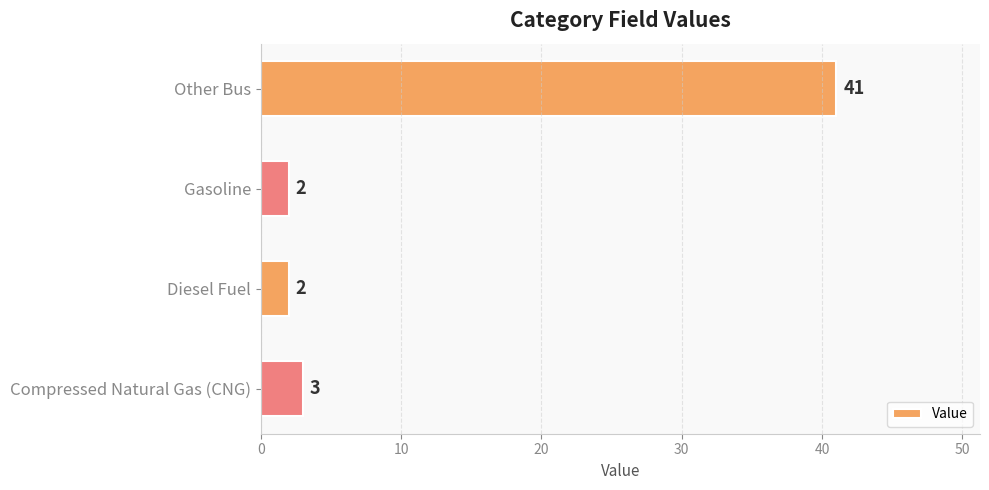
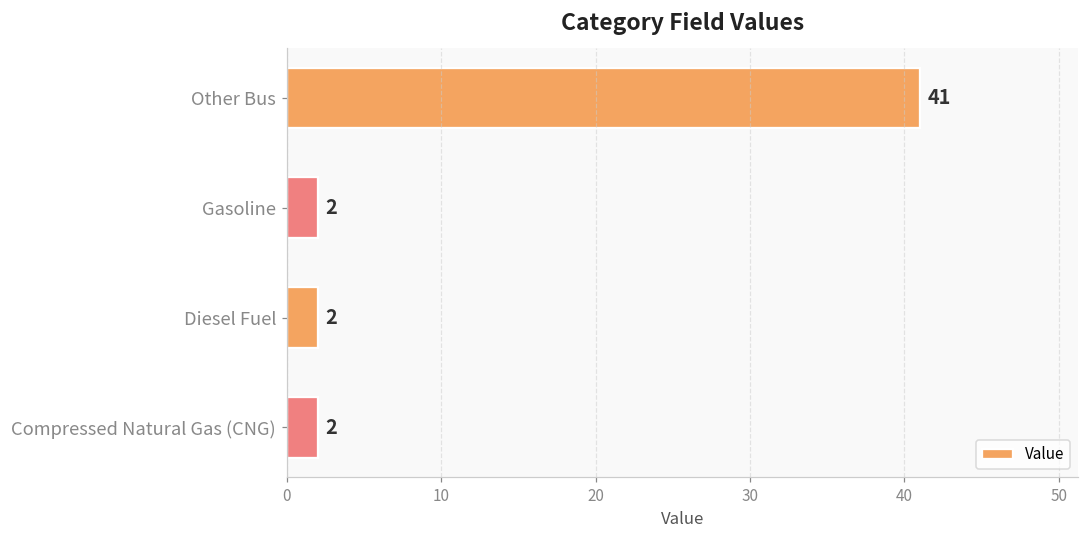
  {
    "Other Bus": 41,
    "Gasoline": 2,
    "Diesel Fuel": 2,
-   "Compressed Natural Gas (CNG)": 3
+   "Compressed Natural Gas (CNG)": 2
  }
